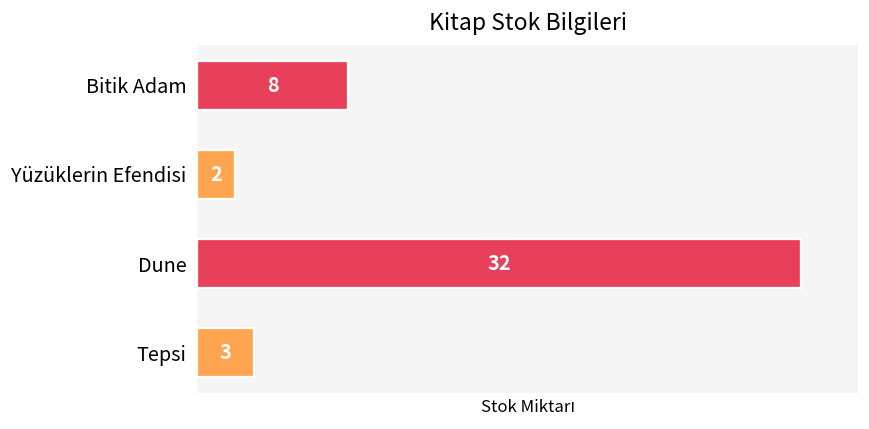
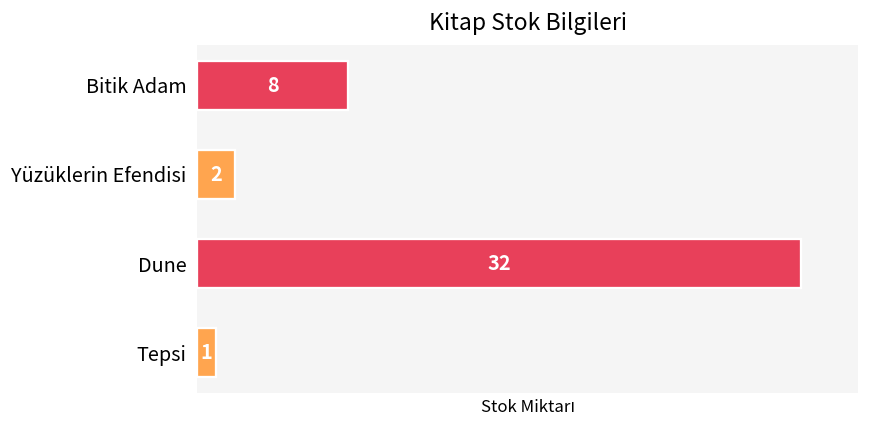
  {
    "Bitik Adam": 8,
    "Yüzüklerin Efendisi": 2,
    "Dune": 32,
-   "Tepsi": 3
+   "Tepsi": 1
  }
